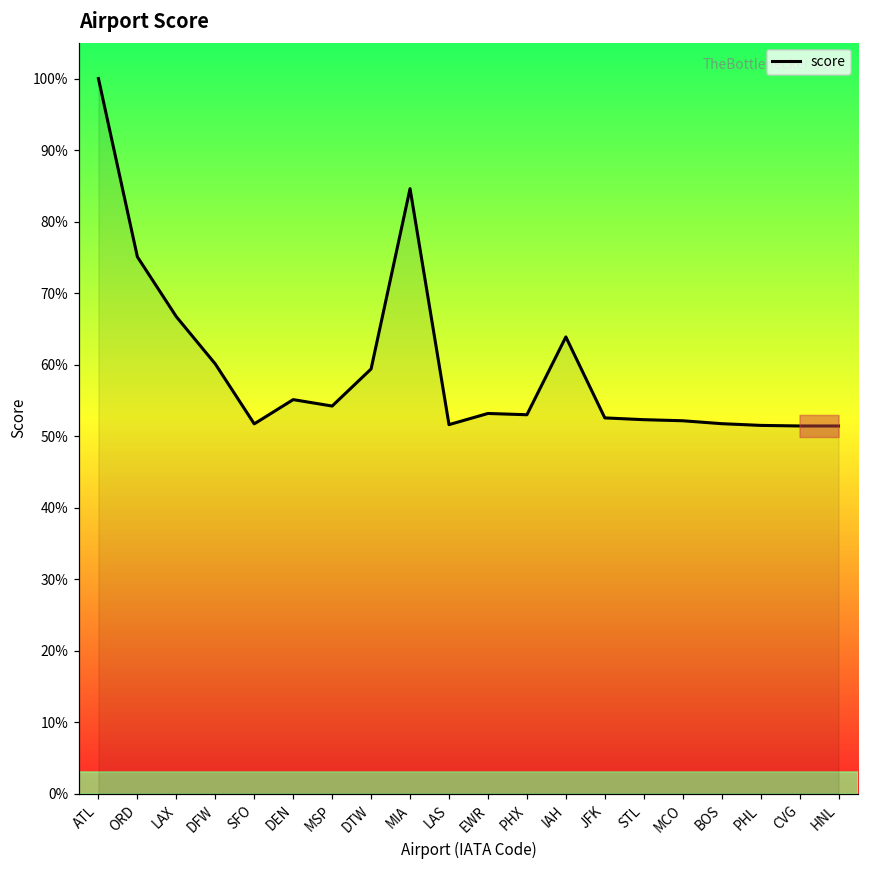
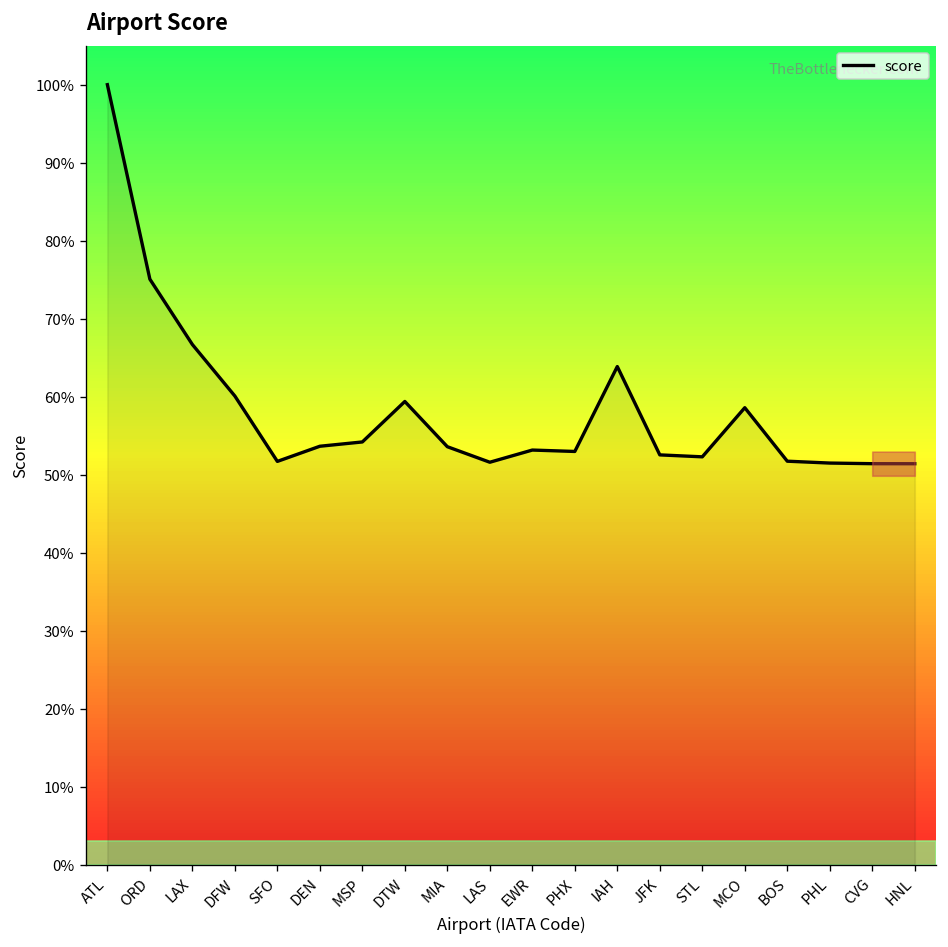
  {
    "score": {
      "ATL": "100%",
      "ORD": "75%",
      "LAX": "67%",
      "DFW": "60%",
      "SFO": "52%",
-     "DEN": "55%",
+     "DEN": "54%",
      "MSP": "54%",
      "DTW": "59%",
-     "MIA": "85%",
+     "MIA": "54%",
      "LAS": "52%",
      "EWR": "53%",
      "PHX": "53%",
      "IAH": "64%",
      "JFK": "53%",
      "STL": "52%",
-     "MCO": "52%",
+     "MCO": "59%",
      "BOS": "52%",
      "PHL": "51%",
      "CVG": "51%",
      "HNL": "51%"
    }
  }
